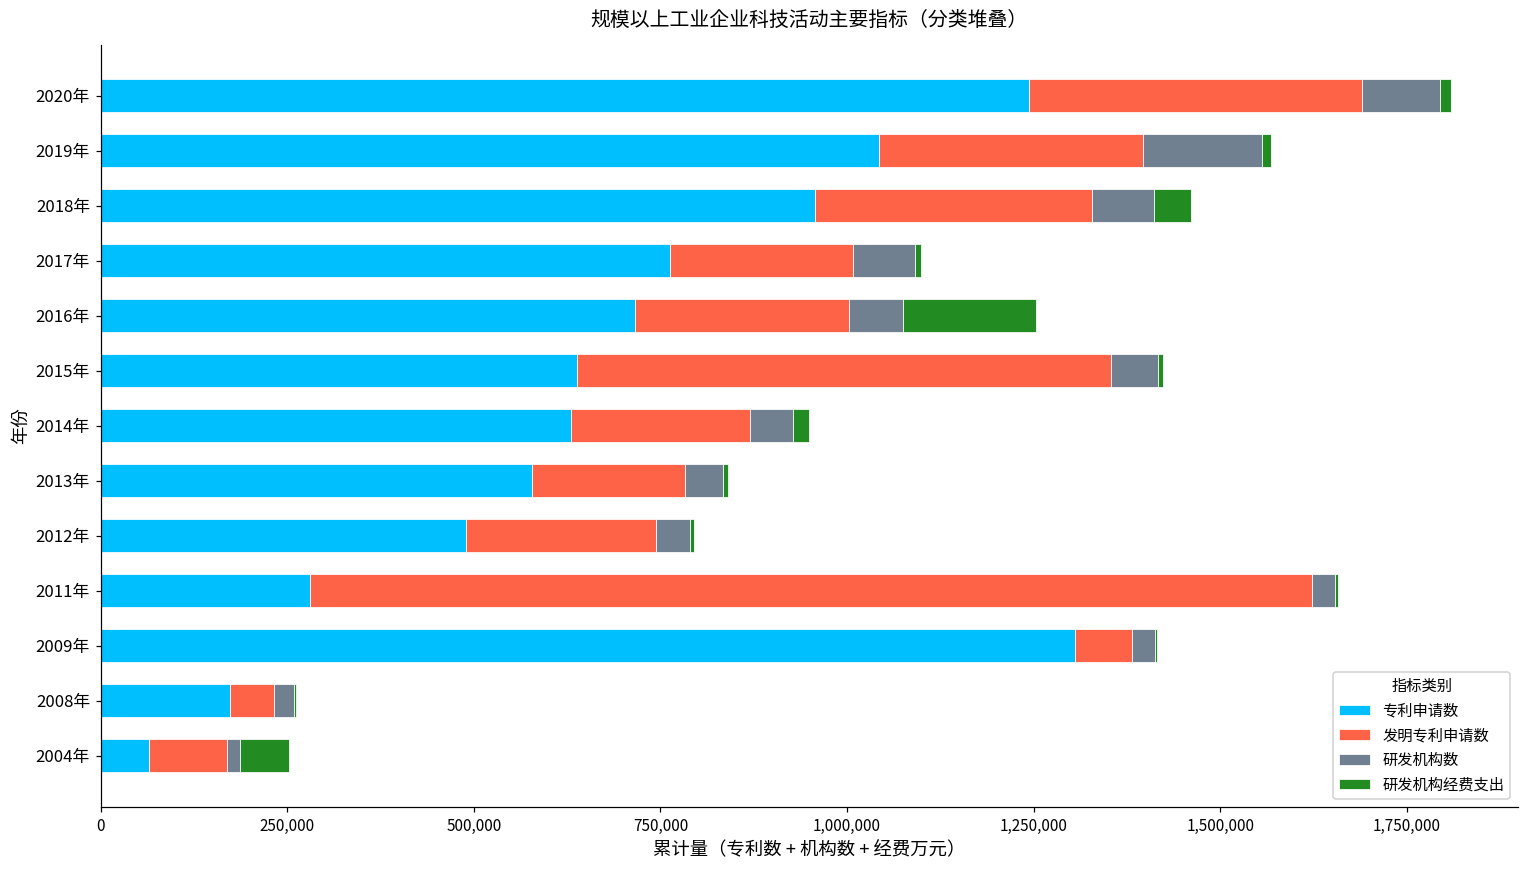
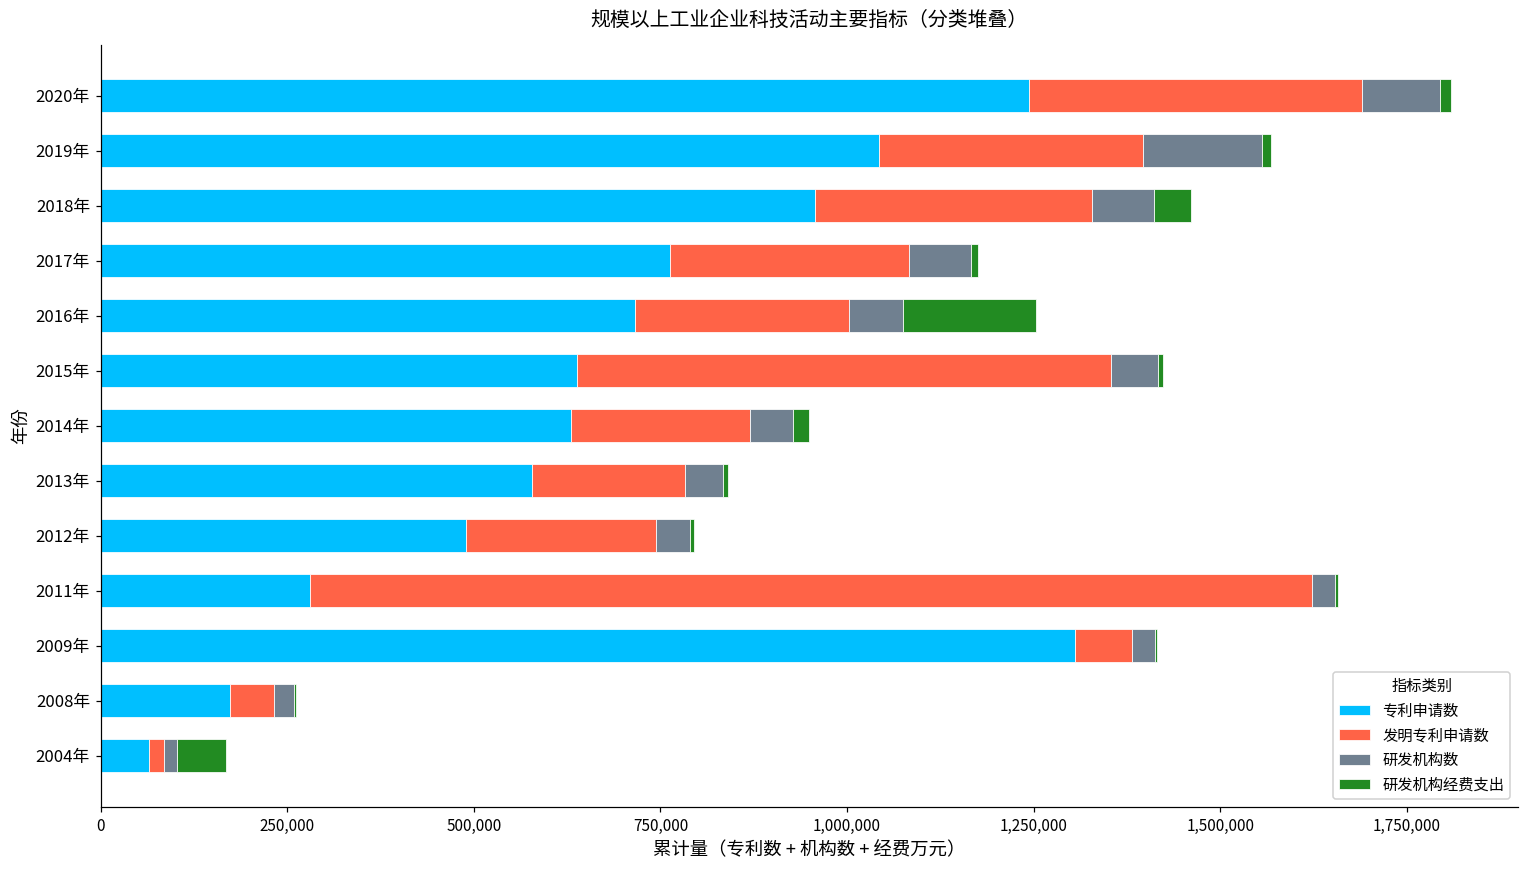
  {
    "专利申请数": {
      "2020年": "1,240,000",
      "2019年": "1,040,000",
      "2018年": "960,000",
      "2017年": "760,000",
      "2016年": "720,000",
      "2015年": "640,000",
      "2014年": "630,000",
      "2013年": "580,000",
      "2012年": "490,000",
      "2011年": "280,000",
      "2009年": "1,310,000",
      "2008年": "170,000",
      "2004年": "60,000"
    },
    "发明专利申请数": {
      "2020年": "450,000",
      "2019年": "350,000",
      "2018年": "370,000",
-     "2017年": "250,000",
+     "2017年": "320,000",
      "2016年": "290,000",
      "2015年": "720,000",
      "2014年": "240,000",
      "2013年": "210,000",
      "2012年": "250,000",
      "2011年": "1,340,000",
      "2009年": "80,000",
      "2008年": "60,000",
-     "2004年": "110,000"
+     "2004年": "20,000"
    },
    "研发机构数": {
      "2020年": "110,000",
      "2019年": "160,000",
      "2018年": "80,000",
      "2017年": "80,000",
      "2016年": "70,000",
      "2015年": "60,000",
      "2014年": "60,000",
      "2013年": "50,000",
      "2012年": "50,000",
      "2011年": "30,000",
      "2009年": "30,000",
      "2008年": "30,000",
      "2004年": "20,000"
    },
    "研发机构经费支出": {
      "2020年": "10,000",
      "2019年": "10,000",
      "2018年": "50,000",
      "2017年": "10,000",
      "2016年": "180,000",
      "2015年": "10,000",
      "2014年": "20,000",
      "2013年": "10,000",
      "2012年": "10,000",
      "2011年": "0",
      "2004年": "70,000"
    }
  }
